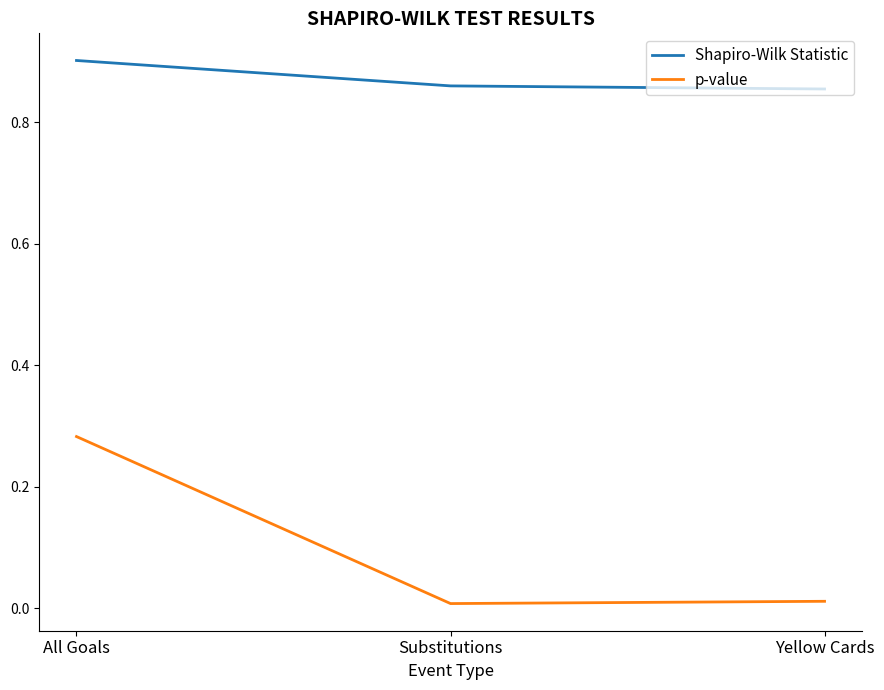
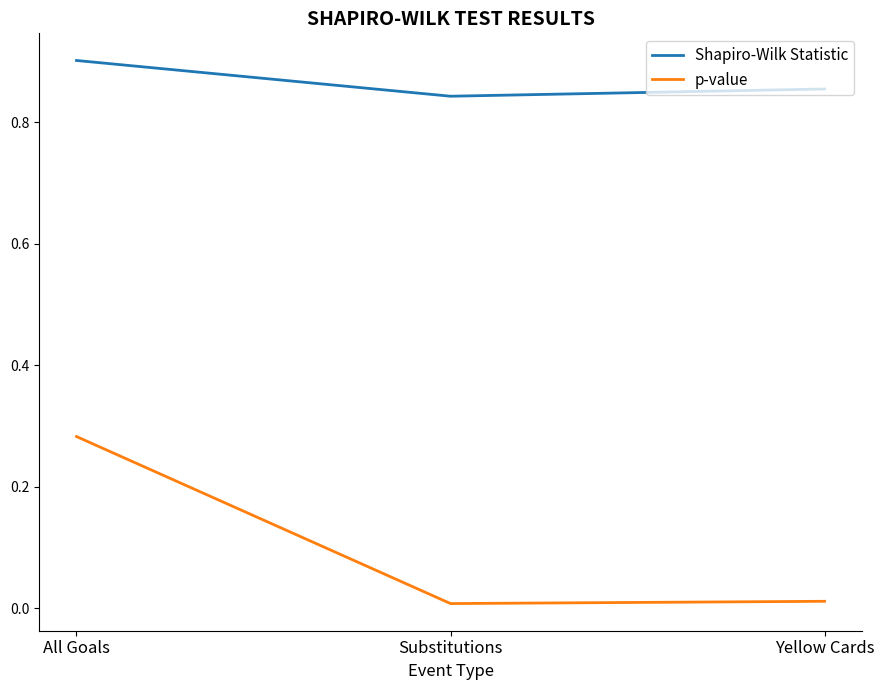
  {
    "Shapiro-Wilk Statistic": {
      "All Goals": 0.90,
-     "Substitutions": 0.86
+     "Substitutions": 0.84
    },
    "p-value": {
      "All Goals": 0.28,
      "Substitutions": 0.01,
      "Yellow Cards": 0.01
    }
  }
